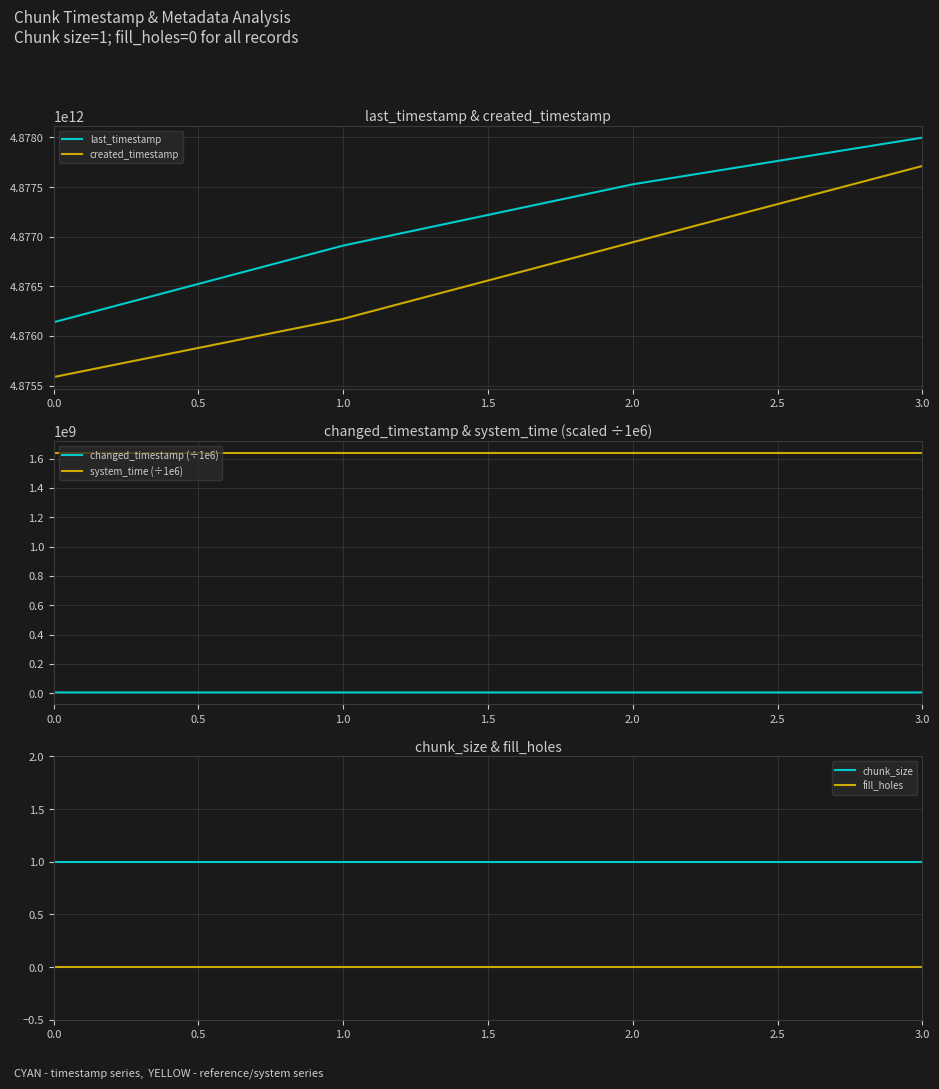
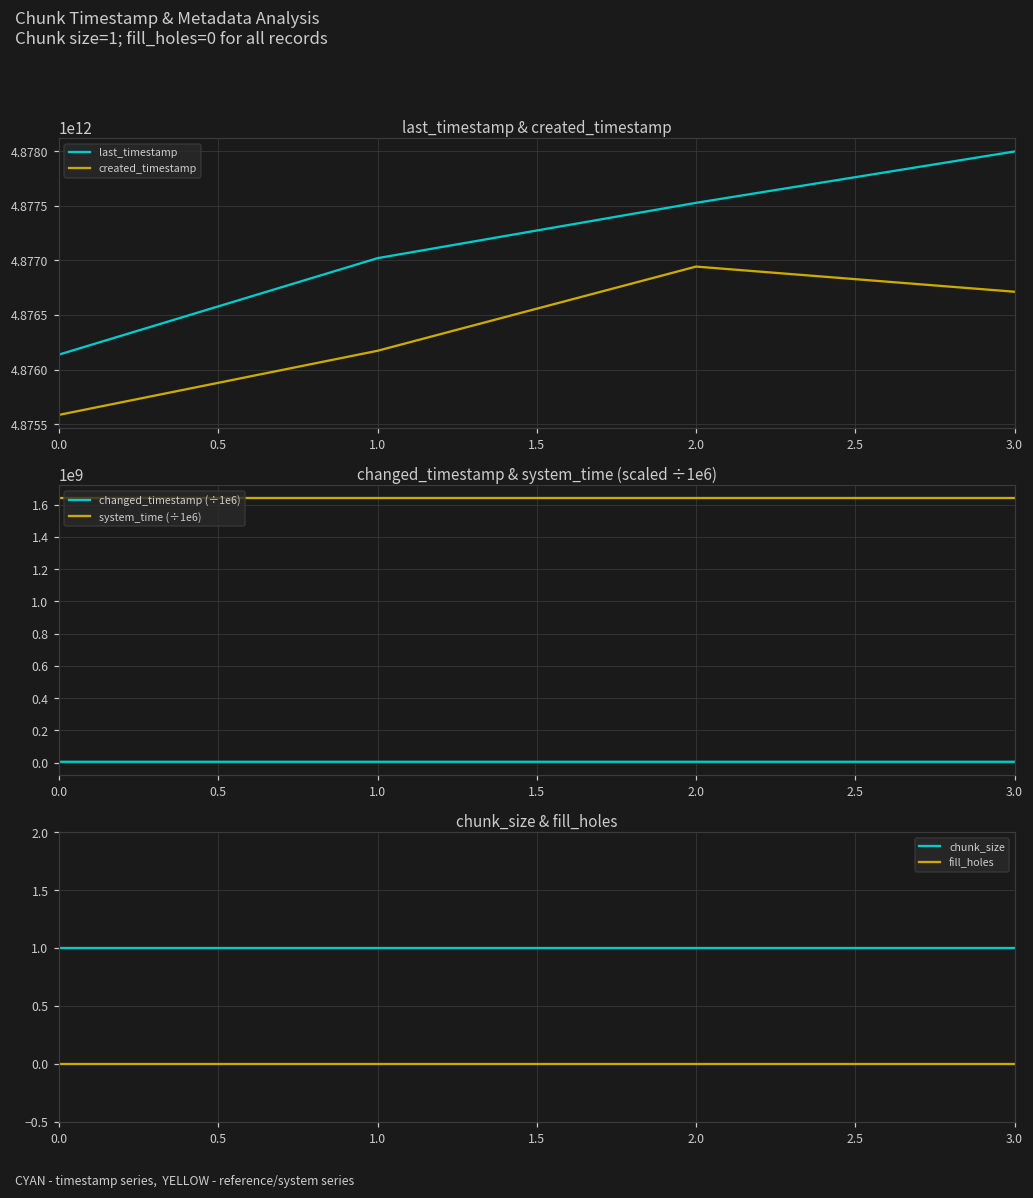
  {
    "last_timestamp & created_timestamp": {
      "last_timestamp": {
        "0.0": 4876100000000,
-       "1.0": 4876900000000,
+       "1.0": 4877000000000,
        "2.0": 4877500000000,
        "3.0": 4878000000000
      },
      "created_timestamp": {
        "0.0": 4875600000000,
        "1.0": 4876200000000,
        "2.0": 4876900000000,
-       "3.0": 4877700000000
+       "3.0": 4876700000000
      }
    },
    "changed_timestamp & system_time (scaled ÷1e6)": {
      "changed_timestamp (÷1e6)": {
        "0.0": 0,
        "1.0": 0,
        "2.0": 0,
        "3.0": 0
      },
      "system_time (÷1e6)": {
        "0.0": 1640000000,
        "1.0": 1640000000,
        "2.0": 1640000000,
        "3.0": 1640000000
      }
    },
    "chunk_size & fill_holes": {
      "chunk_size": {
        "0.0": 1.00,
        "1.0": 1.00,
        "2.0": 1.00,
        "3.0": 1.00
      },
      "fill_holes": {
        "0.0": 0.00,
        "1.0": 0.00,
        "2.0": 0.00,
        "3.0": 0.00
      }
    }
  }
